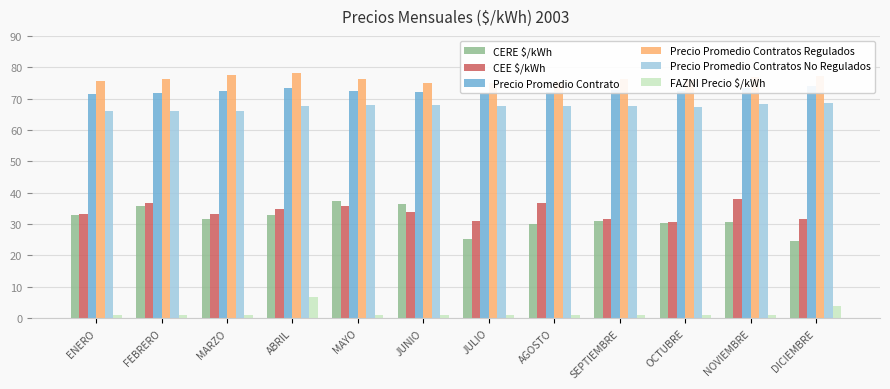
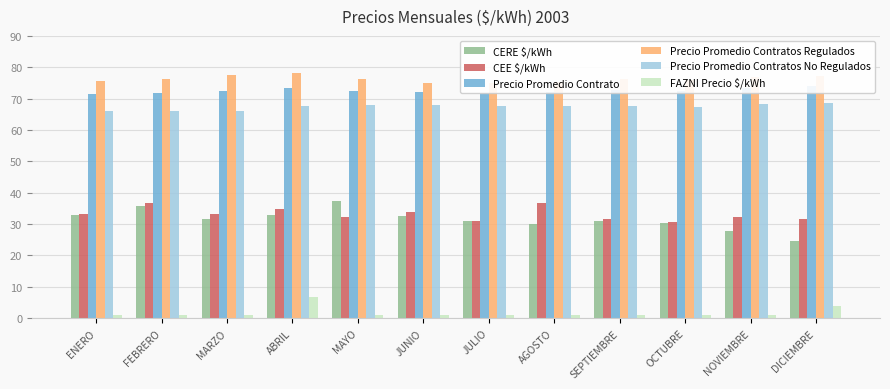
  {
    "CERE $/kWh": {
      "ENERO": 33,
      "FEBRERO": 36,
      "MARZO": 31,
      "ABRIL": 33,
      "MAYO": 37,
-     "JUNIO": 36,
-     "JULIO": 25,
+     "JUNIO": 33,
+     "JULIO": 31,
      "AGOSTO": 30,
      "SEPTIEMBRE": 31,
      "OCTUBRE": 30,
-     "NOVIEMBRE": 31,
+     "NOVIEMBRE": 28,
      "DICIEMBRE": 25
    },
    "CEE $/kWh": {
      "ENERO": 33,
      "FEBRERO": 37,
      "MARZO": 33,
      "ABRIL": 35,
-     "MAYO": 36,
+     "MAYO": 32,
      "JUNIO": 34,
      "JULIO": 31,
      "AGOSTO": 37,
      "SEPTIEMBRE": 32,
      "OCTUBRE": 31,
-     "NOVIEMBRE": 38,
+     "NOVIEMBRE": 32,
      "DICIEMBRE": 32
    },
    "Precio Promedio Contratos Regulados": {
      "ENERO": 76,
      "FEBRERO": 76,
      "MARZO": 78,
      "ABRIL": 78,
      "MAYO": 76,
      "JUNIO": 75
    },
    "FAZNI Precio $/kWh": {
      "ENERO": 1,
      "FEBRERO": 1,
      "MARZO": 1,
      "ABRIL": 7,
      "MAYO": 1,
      "JUNIO": 1,
      "JULIO": 1,
      "AGOSTO": 1,
      "SEPTIEMBRE": 1,
      "OCTUBRE": 1,
      "NOVIEMBRE": 1,
      "DICIEMBRE": 4
    }
  }
